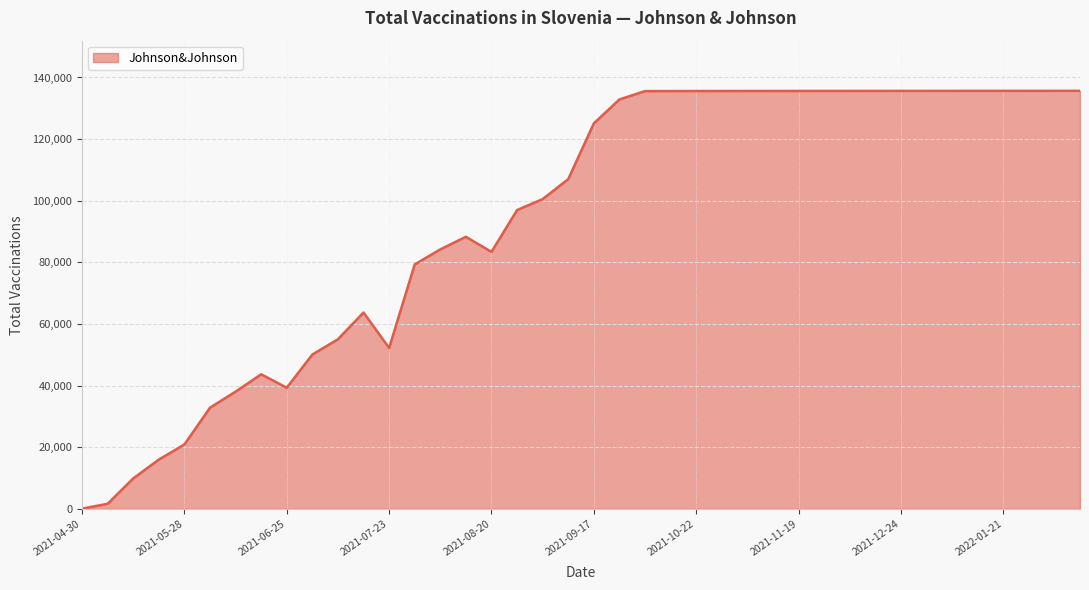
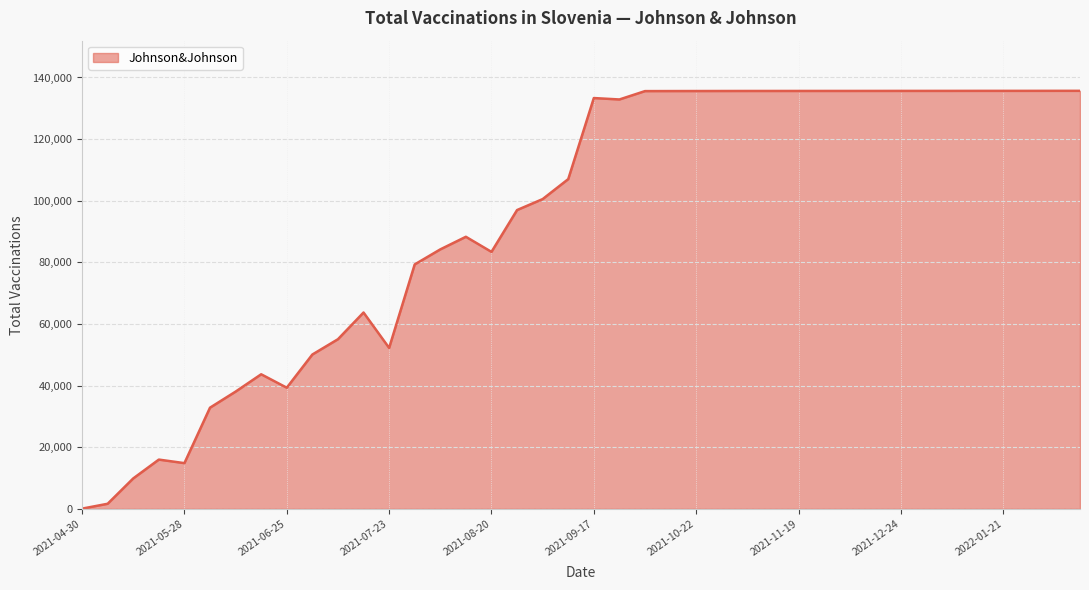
  {
    "2021-04-30": "0",
-   "2021-05-28": "21,000",
+   "2021-05-28": "15,000",
    "2021-06-25": "39,000",
    "2021-07-23": "52,000",
    "2021-08-20": "83,000",
-   "2021-09-17": "125,000",
+   "2021-09-17": "133,000",
    "2021-10-22": "136,000",
    "2021-11-19": "136,000",
    "2021-12-24": "136,000",
    "2022-01-21": "136,000"
  }
